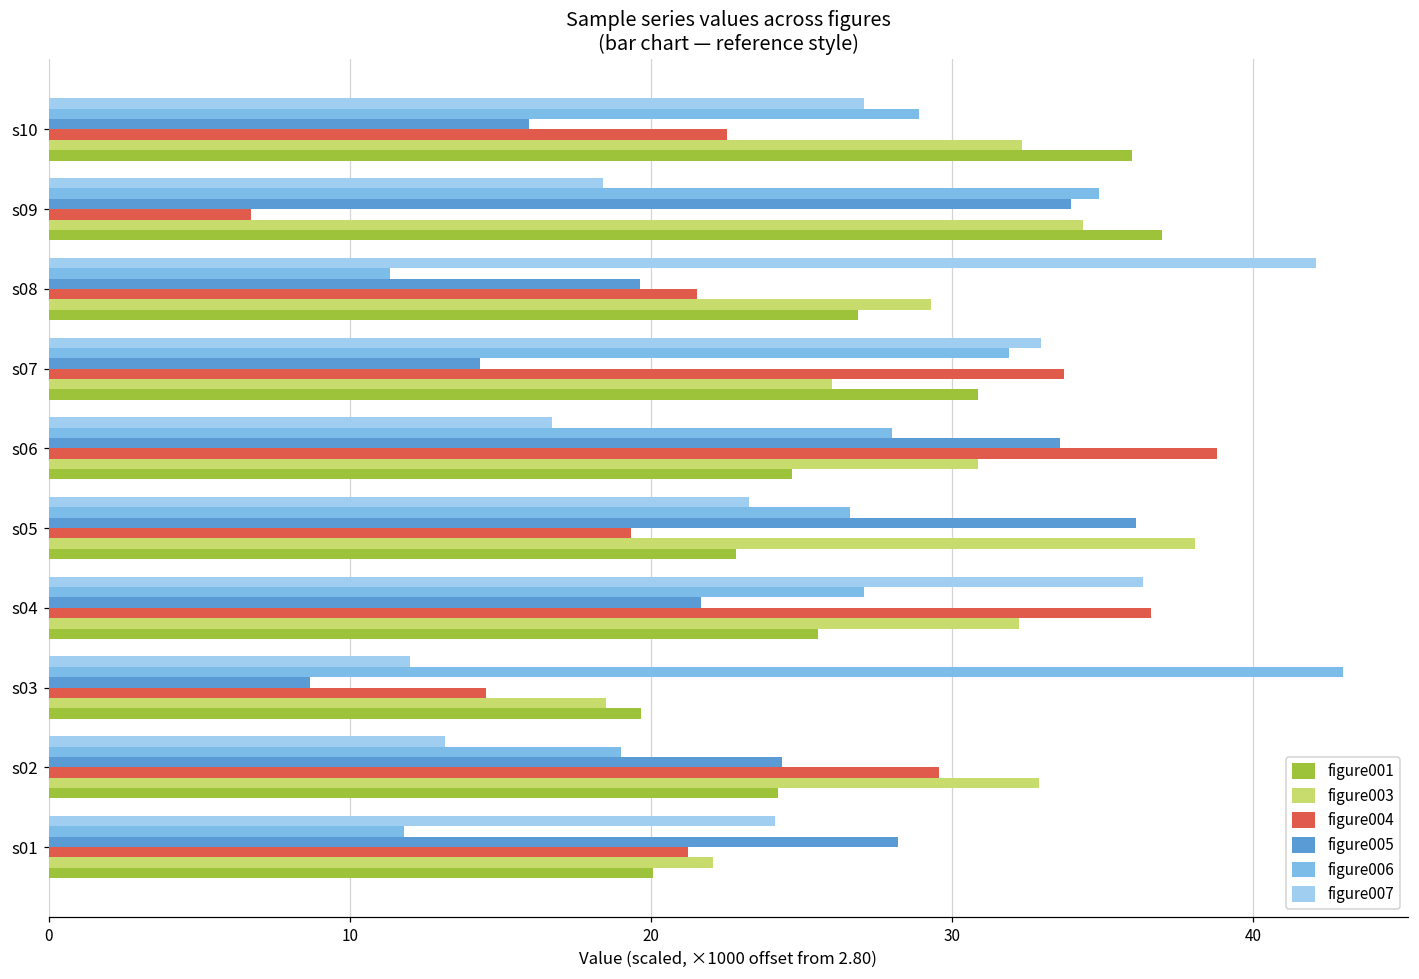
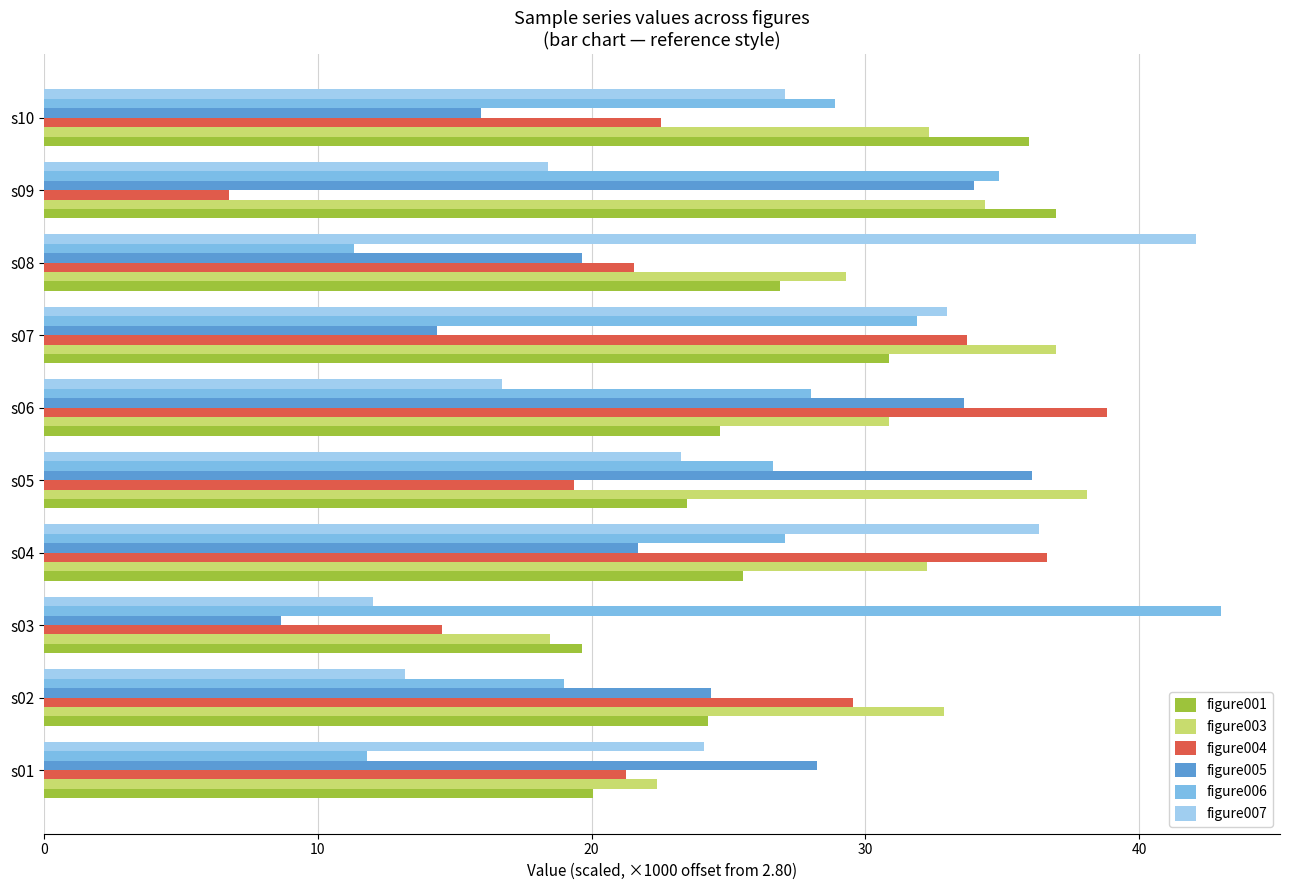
  {
    "figure001": {
      "s10": 36.0,
      "s09": 37.0,
      "s08": 26.9,
      "s07": 30.9,
      "s06": 24.7,
-     "s05": 22.8,
+     "s05": 23.5,
      "s04": 25.5,
      "s03": 19.7,
      "s02": 24.2,
      "s01": 20.1
    },
    "figure003": {
      "s10": 32.3,
      "s09": 34.4,
      "s08": 29.3,
-     "s07": 26.0,
+     "s07": 36.9,
      "s06": 30.9,
      "s05": 38.1,
      "s04": 32.2,
      "s03": 18.5,
      "s02": 32.9,
-     "s01": 22.0
+     "s01": 22.4
    },
    "figure004": {
      "s10": 22.5,
      "s09": 6.7,
      "s08": 21.5,
      "s07": 33.7,
      "s06": 38.8,
      "s05": 19.4,
      "s04": 36.6,
      "s03": 14.5,
      "s02": 29.6,
      "s01": 21.2
    }
  }
